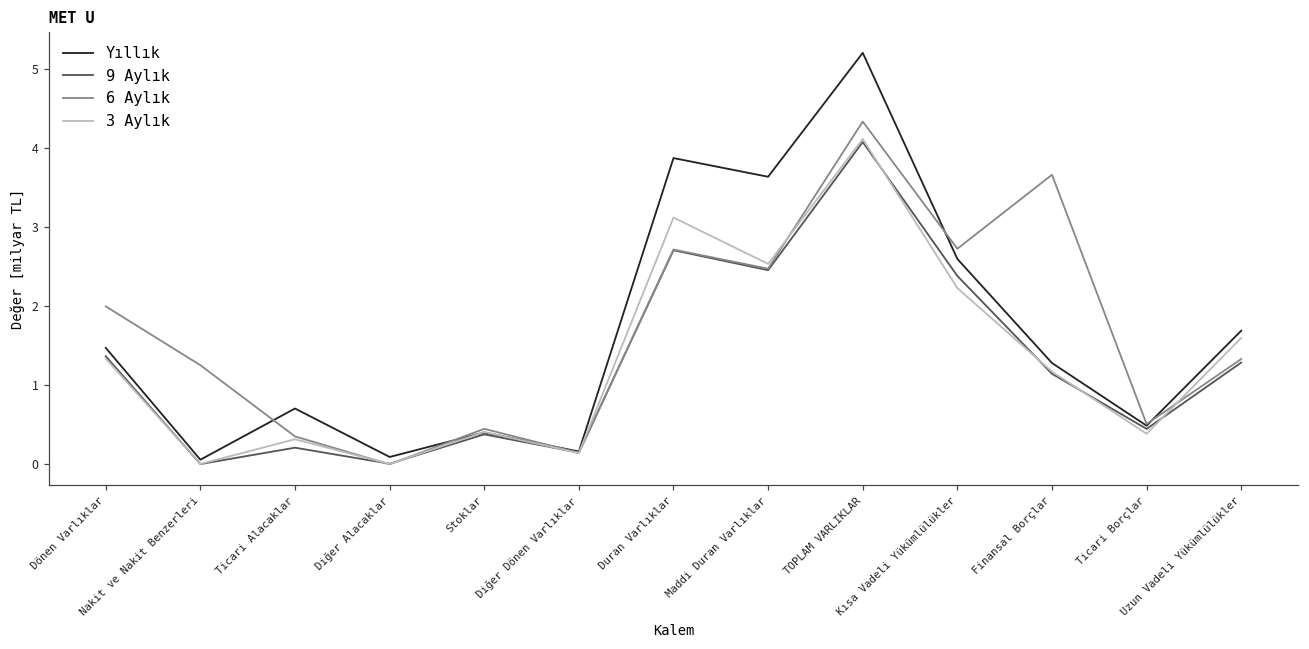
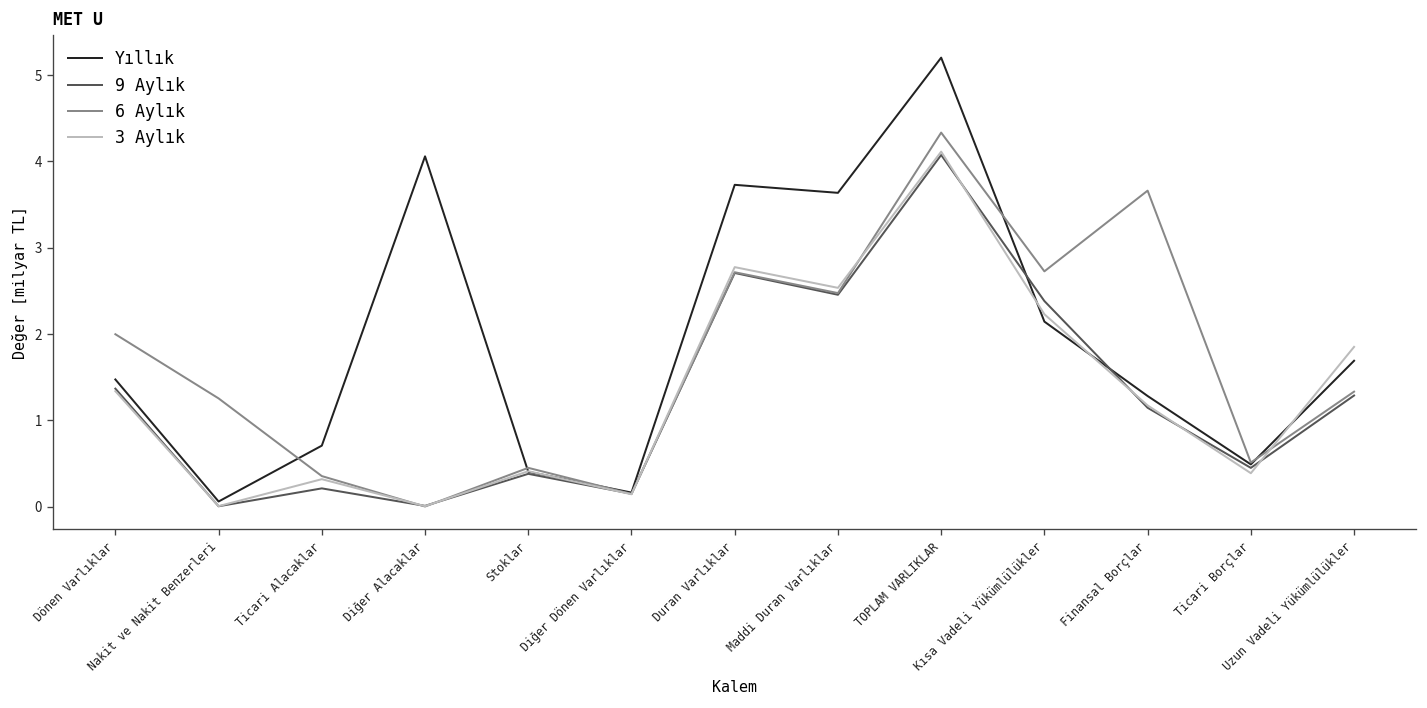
  {
    "Yıllık": {
      "Dönen Varlıklar": 1.5,
      "Nakit ve Nakit Benzerleri": 0.1,
      "Ticari Alacaklar": 0.7,
-     "Diğer Alacaklar": 0.1,
-     "Duran Varlıklar": 3.9,
+     "Diğer Alacaklar": 4.1,
+     "Duran Varlıklar": 3.7,
      "Maddi Duran Varlıklar": 3.6,
      "TOPLAM VARLIKLAR": 5.2,
-     "Kısa Vadeli Yükümlülükler": 2.6,
+     "Kısa Vadeli Yükümlülükler": 2.1,
      "Finansal Borçlar": 1.3,
      "Uzun Vadeli Yükümlülükler": 1.7
    },
    "9 Aylık": {
      "Ticari Alacaklar": 0.2,
      "TOPLAM VARLIKLAR": 4.1,
      "Kısa Vadeli Yükümlülükler": 2.4,
      "Ticari Borçlar": 0.4,
      "Uzun Vadeli Yükümlülükler": 1.3
    },
    "6 Aylık": {
      "Dönen Varlıklar": 2.0,
      "Nakit ve Nakit Benzerleri": 1.3,
      "Ticari Alacaklar": 0.4,
      "Stoklar": 0.4,
      "TOPLAM VARLIKLAR": 4.3,
      "Kısa Vadeli Yükümlülükler": 2.7,
      "Finansal Borçlar": 3.7,
      "Uzun Vadeli Yükümlülükler": 1.3
    },
    "3 Aylık": {
      "Ticari Alacaklar": 0.3,
-     "Duran Varlıklar": 3.1,
+     "Duran Varlıklar": 2.8,
      "Maddi Duran Varlıklar": 2.5,
      "TOPLAM VARLIKLAR": 4.1,
      "Kısa Vadeli Yükümlülükler": 2.2,
      "Ticari Borçlar": 0.4,
-     "Uzun Vadeli Yükümlülükler": 1.6
+     "Uzun Vadeli Yükümlülükler": 1.9
    }
  }
